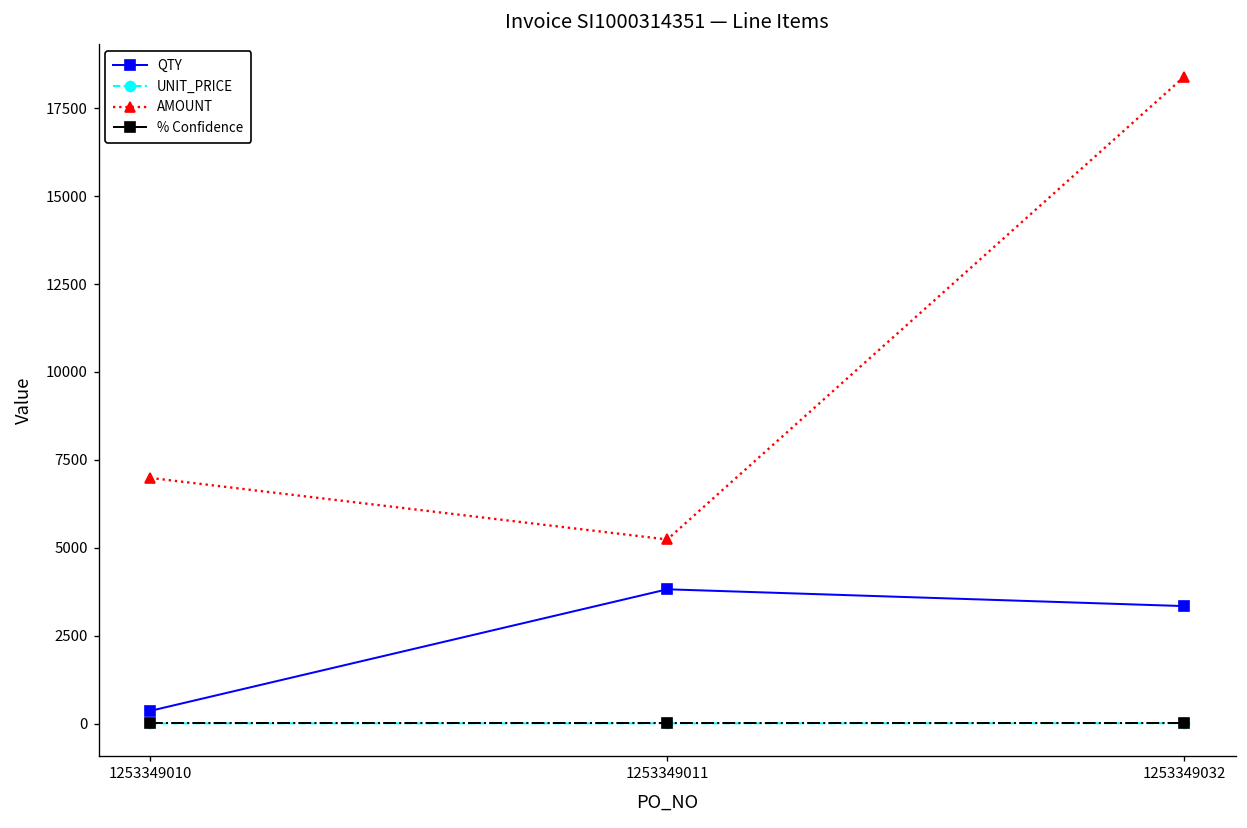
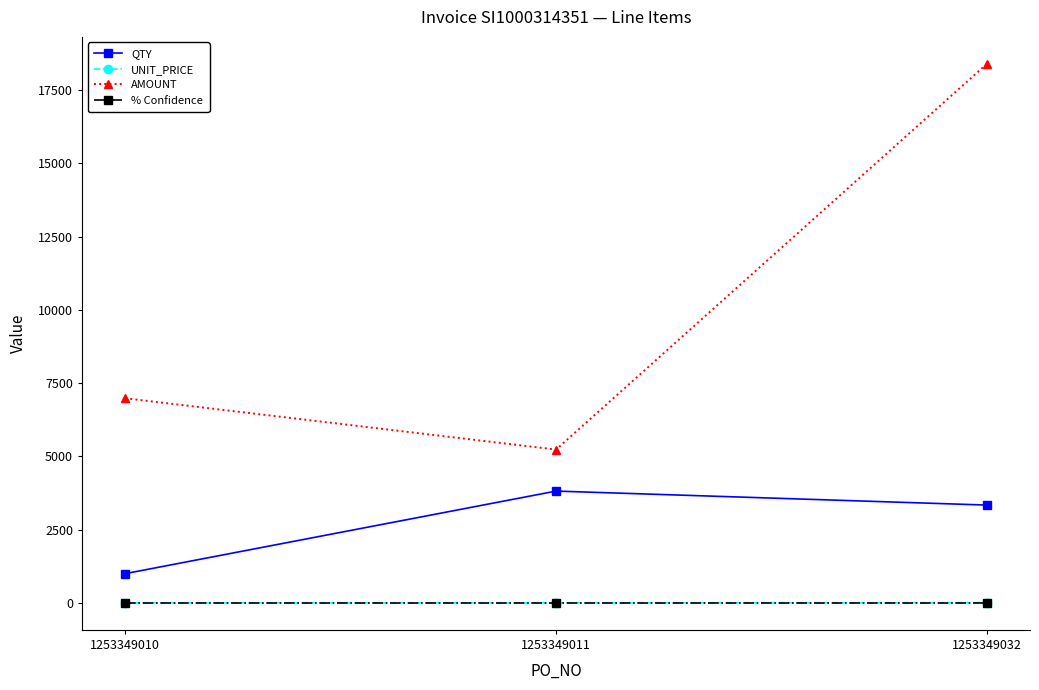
  {
    "QTY": {
-     "1253349010": 400,
+     "1253349010": 1000,
      "1253349011": 3800,
      "1253349032": 3300
    },
    "% Confidence": {
      "1253349010": 0,
      "1253349011": 0,
      "1253349032": 0
    },
    "AMOUNT": {
      "1253349010": 7000,
      "1253349011": 5200,
      "1253349032": 18400
    }
  }
